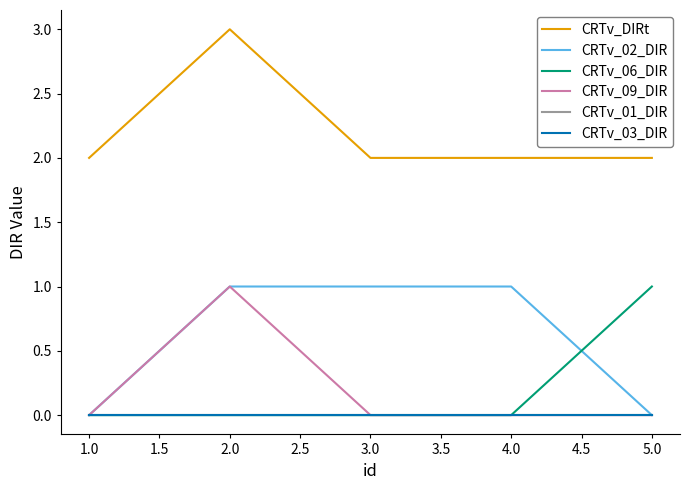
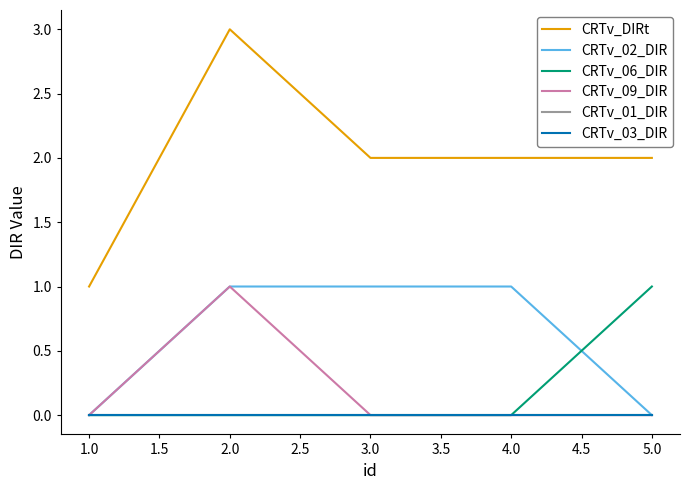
  {
    "CRTv_DIRt": {
-     "1.0": 2,
+     "1.0": 1,
      "2.0": 3,
      "3.0": 2,
      "4.0": 2,
      "5.0": 2
    },
    "CRTv_02_DIR": {
      "3.0": 1,
      "4.0": 1
    },
    "CRTv_06_DIR": {
      "5.0": 1
    }
  }
